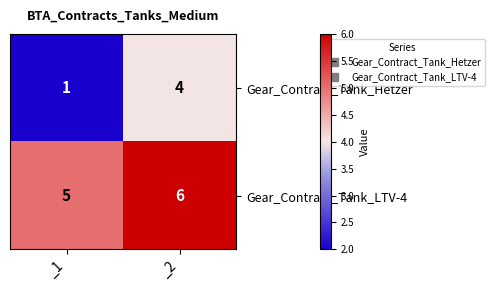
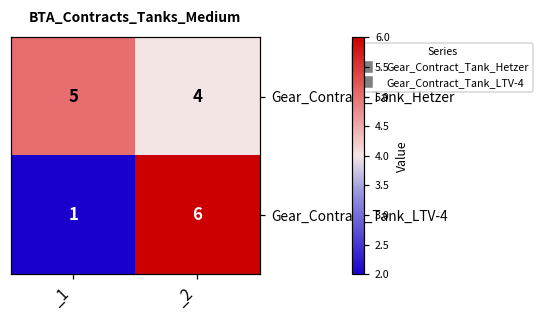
  {
    "Gear_Contract_Tank_Hetzer": {
-     "_1": 1,
+     "_1": 5,
      "_2": 4
    },
    "Gear_Contract_Tank_LTV-4": {
-     "_1": 5,
+     "_1": 1,
      "_2": 6
    }
  }
